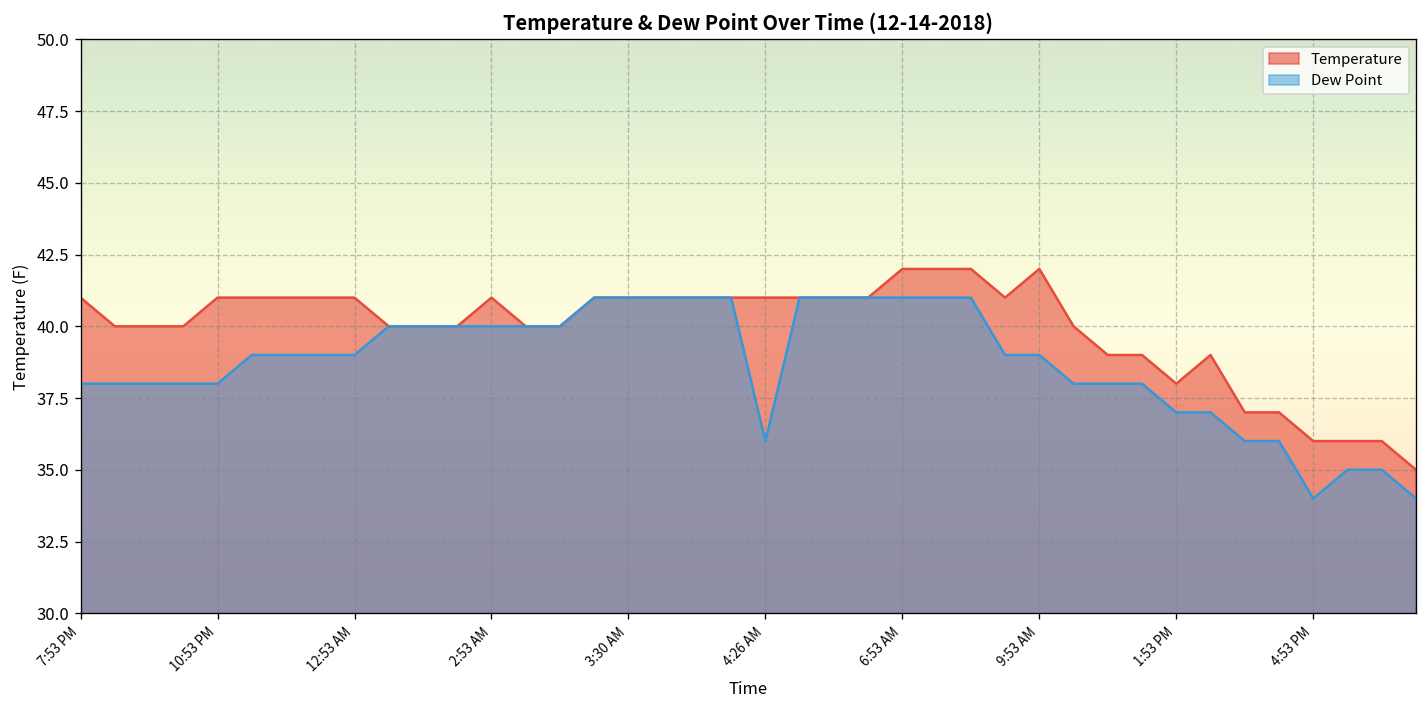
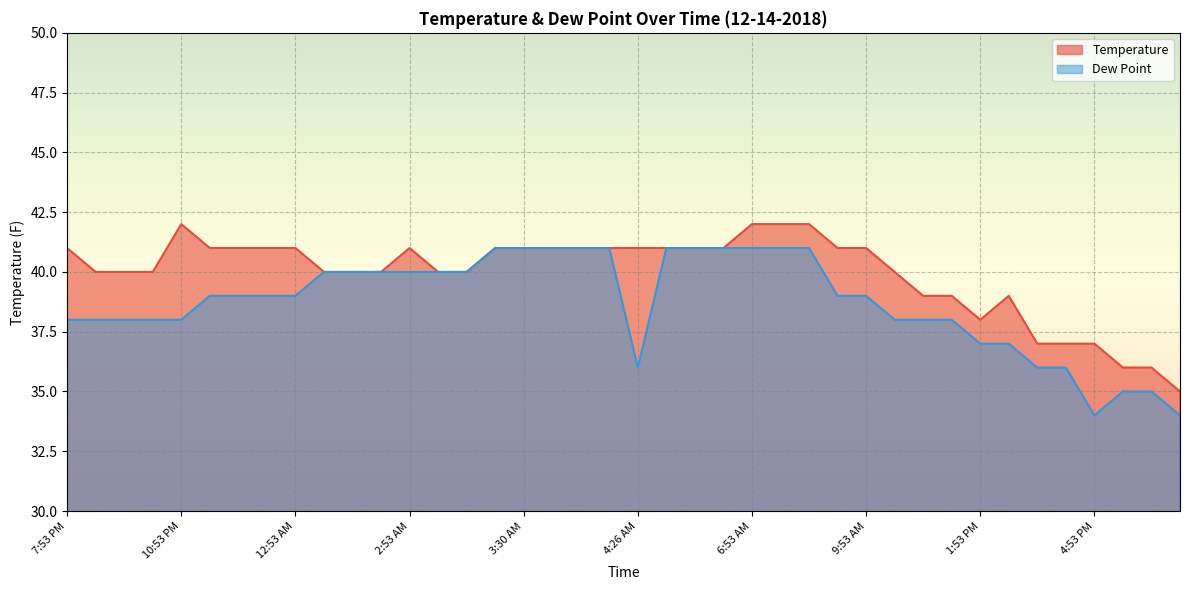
  {
    "Temperature": {
      "7:53 PM": 41,
-     "10:53 PM": 41,
+     "10:53 PM": 42,
      "12:53 AM": 41,
      "2:53 AM": 41,
      "4:26 AM": 41,
      "6:53 AM": 42,
-     "9:53 AM": 42,
+     "9:53 AM": 41,
      "1:53 PM": 38,
-     "4:53 PM": 36
+     "4:53 PM": 37
    },
    "Dew Point": {
      "7:53 PM": 38,
      "10:53 PM": 38,
      "12:53 AM": 39,
      "2:53 AM": 40,
      "4:26 AM": 36,
      "6:53 AM": 41,
      "9:53 AM": 39,
      "1:53 PM": 37,
      "4:53 PM": 34
    }
  }
